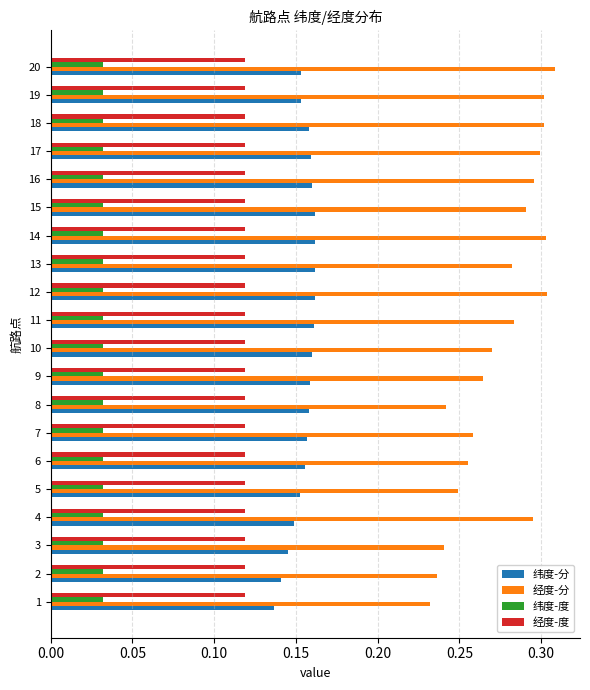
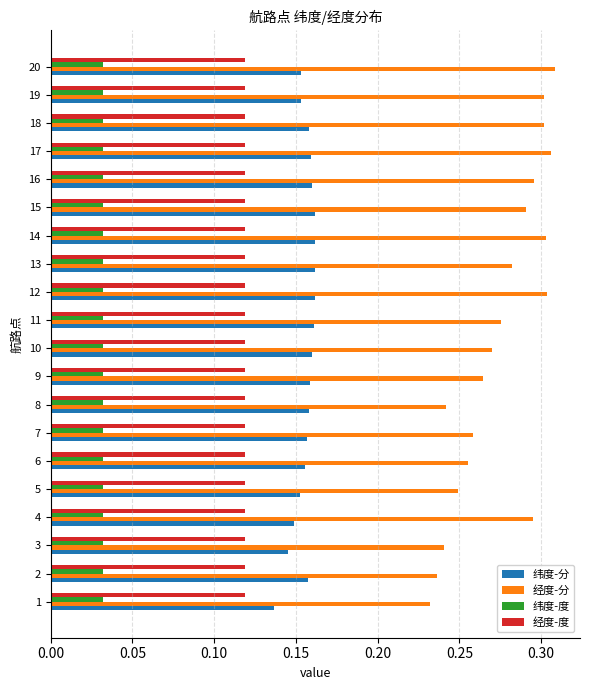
  {
    "纬度-分": {
      "20": 0.153,
      "19": 0.153,
      "18": 0.158,
      "17": 0.159,
      "16": 0.160,
      "15": 0.162,
      "14": 0.162,
      "13": 0.162,
      "12": 0.162,
      "11": 0.161,
      "10": 0.160,
      "9": 0.159,
      "8": 0.158,
      "7": 0.157,
      "6": 0.155,
      "5": 0.153,
      "4": 0.149,
      "3": 0.145,
-     "2": 0.141,
+     "2": 0.157,
      "1": 0.137
    },
    "经度-分": {
      "20": 0.308,
      "19": 0.302,
      "18": 0.302,
-     "17": 0.299,
+     "17": 0.306,
      "16": 0.296,
      "15": 0.291,
      "14": 0.303,
      "13": 0.282,
      "12": 0.304,
-     "11": 0.283,
+     "11": 0.275,
      "10": 0.270,
      "9": 0.264,
      "8": 0.242,
      "7": 0.259,
      "6": 0.255,
      "5": 0.249,
      "4": 0.295,
      "3": 0.241,
      "2": 0.236,
      "1": 0.232
    },
    "纬度-度": {
      "20": 0.032,
      "19": 0.032,
      "18": 0.032,
      "17": 0.032,
      "16": 0.032,
      "15": 0.032,
      "14": 0.032,
      "13": 0.032,
      "12": 0.032,
      "11": 0.032,
      "10": 0.032,
      "9": 0.032,
      "8": 0.032,
      "7": 0.032,
      "6": 0.032,
      "5": 0.032,
      "4": 0.032,
      "3": 0.032,
      "2": 0.032,
      "1": 0.032
    },
    "经度-度": {
      "20": 0.119,
      "19": 0.119,
      "18": 0.119,
      "17": 0.119,
      "16": 0.119,
      "15": 0.119,
      "14": 0.119,
      "13": 0.119,
      "12": 0.119,
      "11": 0.119,
      "10": 0.119,
      "9": 0.119,
      "8": 0.119,
      "7": 0.119,
      "6": 0.119,
      "5": 0.119,
      "4": 0.119,
      "3": 0.119,
      "2": 0.119,
      "1": 0.119
    }
  }
